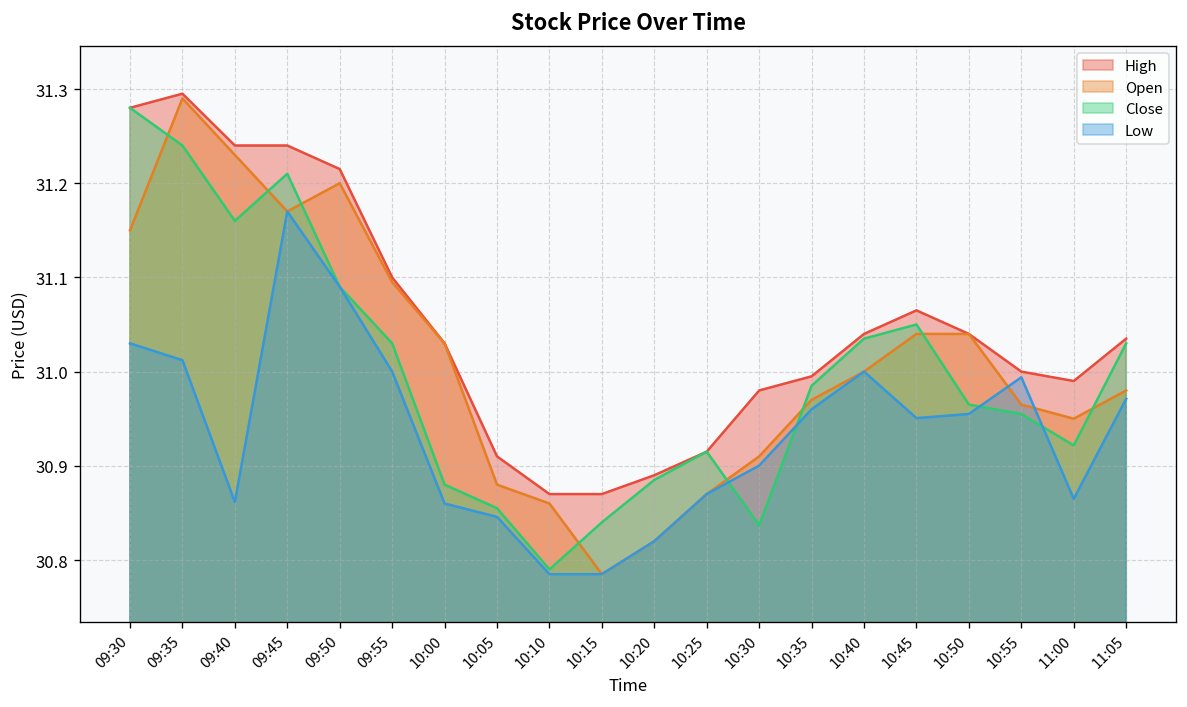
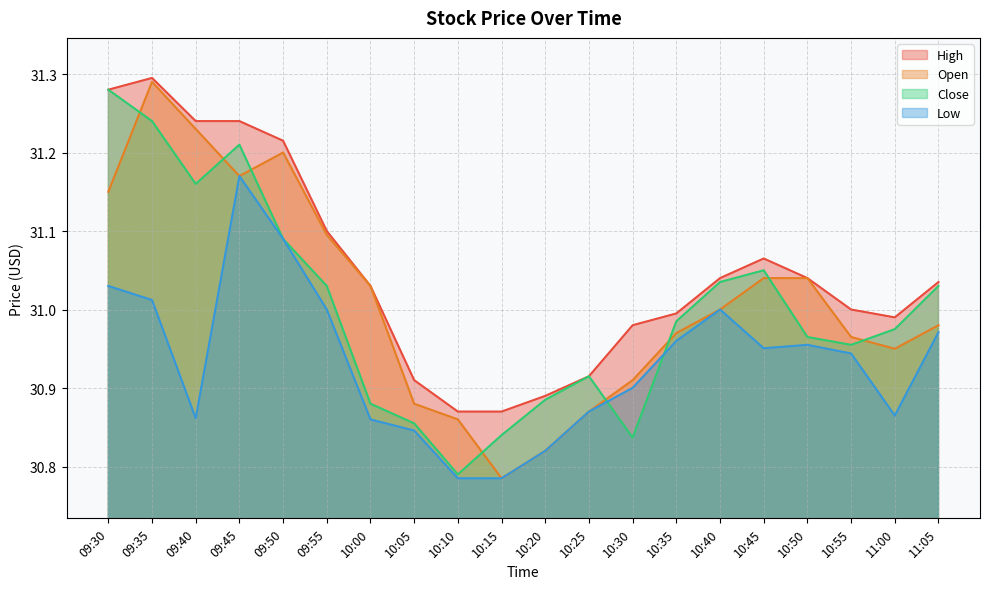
  {
    "Close": {
      "09:35": 31.24,
      "09:40": 31.16,
      "09:45": 31.21,
      "09:55": 31.03,
      "10:00": 30.88,
      "10:05": 30.85,
      "10:10": 30.79,
      "10:15": 30.84,
      "10:20": 30.89,
      "10:30": 30.84,
      "10:35": 30.99,
      "10:40": 31.03,
      "10:45": 31.05,
      "10:50": 30.97,
      "10:55": 30.95,
-     "11:00": 30.92,
+     "11:00": 30.98,
      "11:05": 31.03
    },
    "Low": {
      "09:30": 31.03,
      "09:35": 31.01,
      "09:40": 30.86,
      "09:55": 31.00,
      "10:00": 30.86,
      "10:05": 30.85,
      "10:10": 30.78,
      "10:30": 30.90,
      "10:35": 30.96,
      "10:45": 30.95,
      "10:50": 30.95,
-     "10:55": 30.99,
+     "10:55": 30.94,
      "11:00": 30.86,
      "11:05": 30.97
    }
  }
